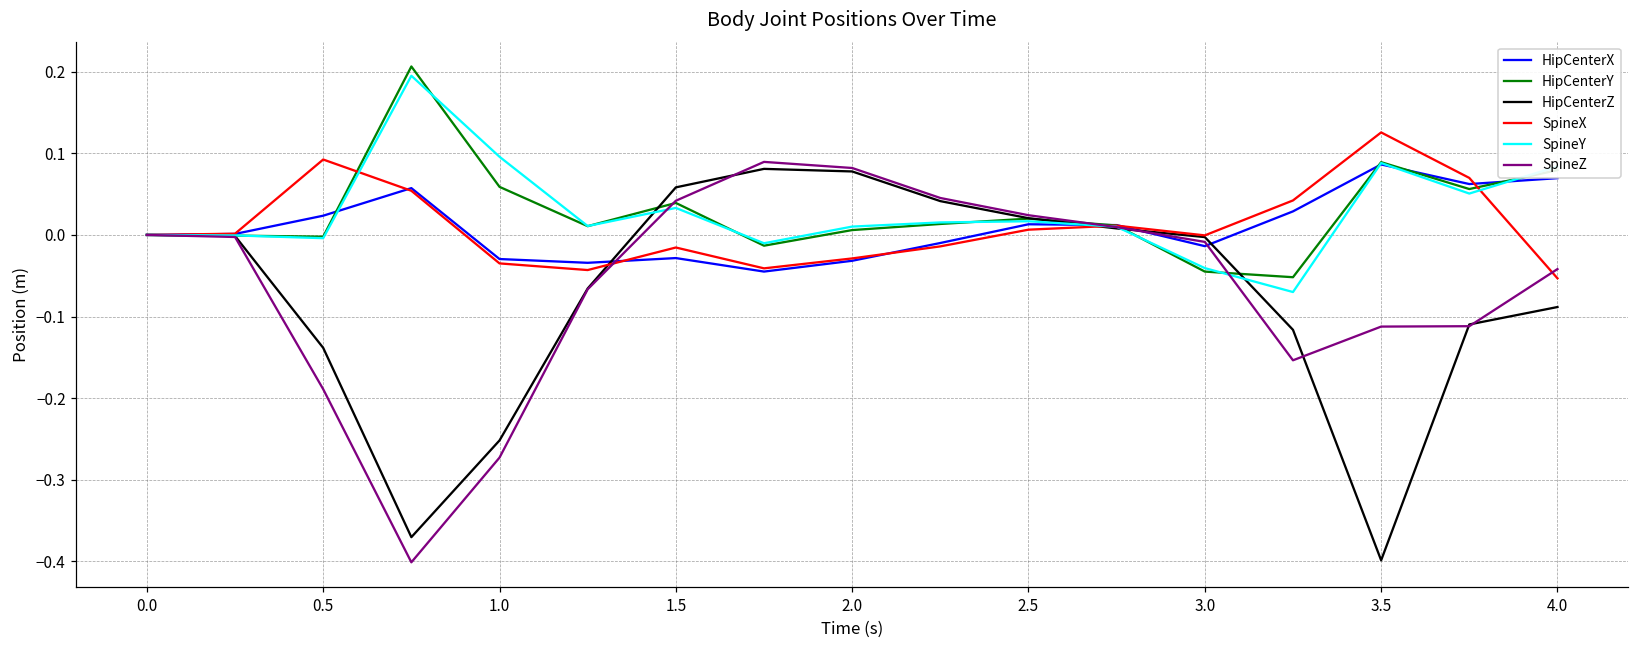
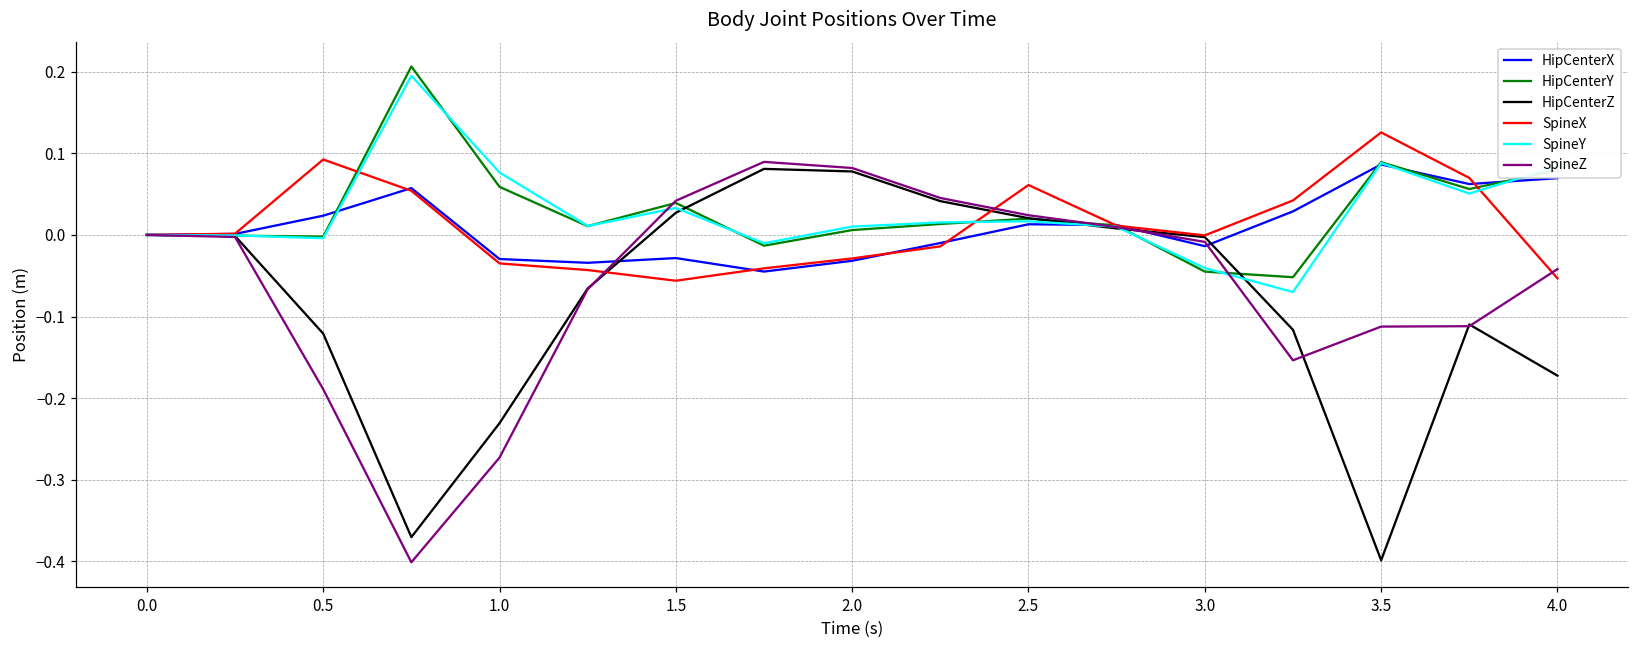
  {
    "HipCenterX": {
      "0.5": 0.02,
      "1.0": -0.03,
      "1.5": -0.03,
      "2.5": 0.01,
      "3.0": -0.01
    },
    "HipCenterY": {
      "1.0": 0.06,
      "2.0": 0.01,
      "3.0": -0.04
    },
    "HipCenterZ": {
-     "0.5": -0.14,
-     "1.0": -0.25,
-     "1.5": 0.06,
+     "0.5": -0.12,
+     "1.0": -0.23,
+     "1.5": 0.03,
      "2.0": 0.08,
      "3.5": -0.40,
-     "4.0": -0.09
+     "4.0": -0.17
    },
    "SpineX": {
      "0.5": 0.09,
      "1.0": -0.03,
-     "1.5": -0.02,
-     "2.5": 0.01,
+     "1.5": -0.06,
+     "2.5": 0.06,
      "3.5": 0.13,
      "4.0": -0.05
    },
    "SpineY": {
-     "1.0": 0.10,
+     "1.0": 0.08,
      "1.5": 0.03,
      "2.0": 0.01,
      "3.0": -0.04
    },
    "SpineZ": {
      "0.5": -0.19,
      "1.0": -0.27,
      "2.0": 0.08,
      "2.5": 0.02,
      "3.0": -0.01,
      "3.5": -0.11,
      "4.0": -0.04
    }
  }
